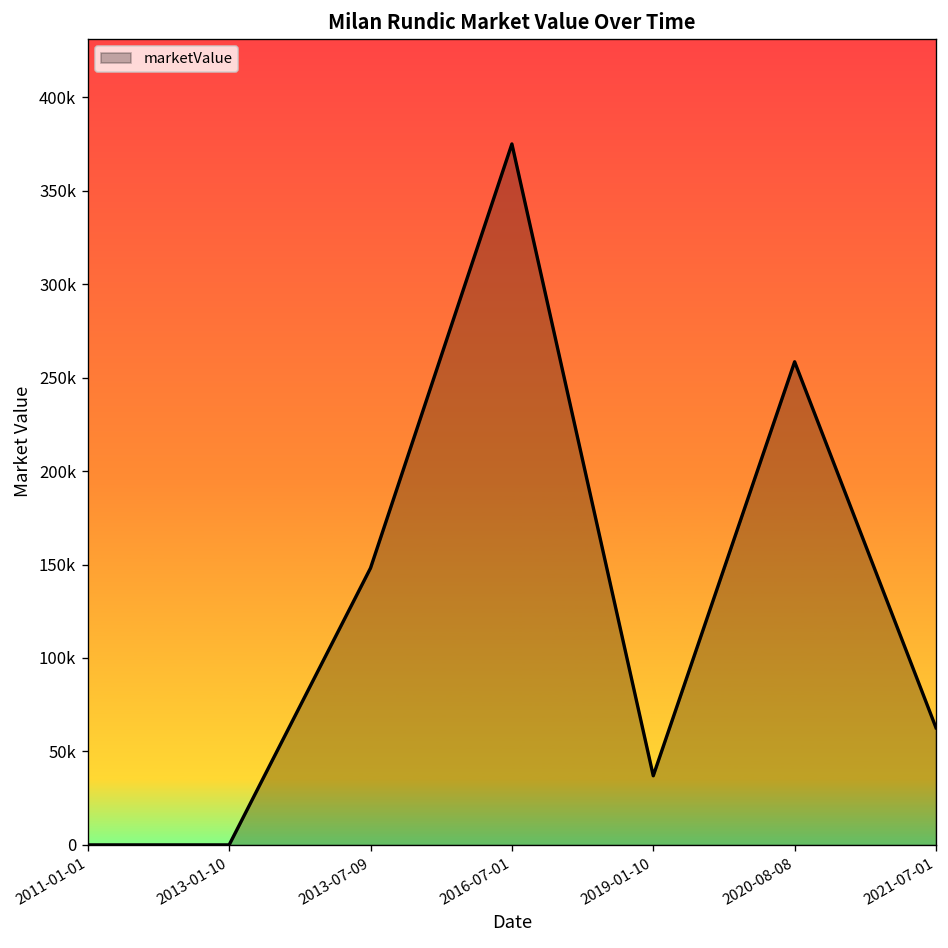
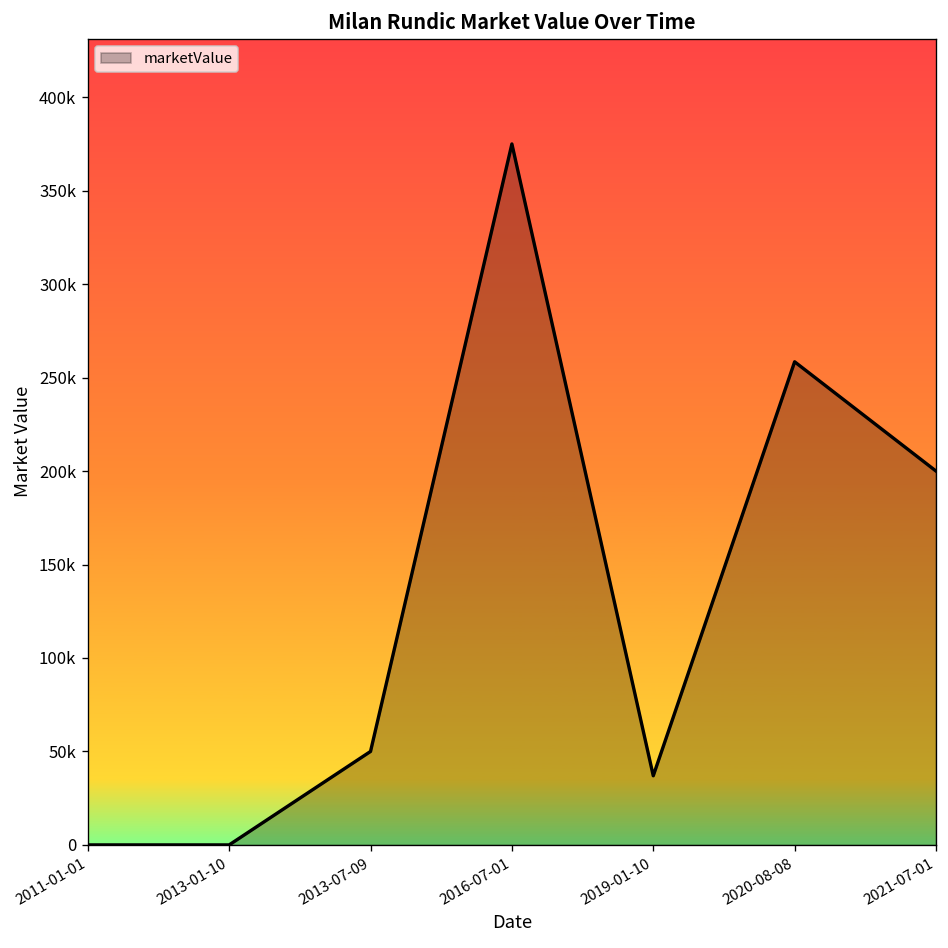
  {
    "2011-01-01": 0,
    "2013-01-10": 0,
-   "2013-07-09": 148000,
+   "2013-07-09": 50000,
    "2016-07-01": 375000,
    "2019-01-10": 37000,
    "2020-08-08": 258000,
-   "2021-07-01": 63000
+   "2021-07-01": 200000
  }
